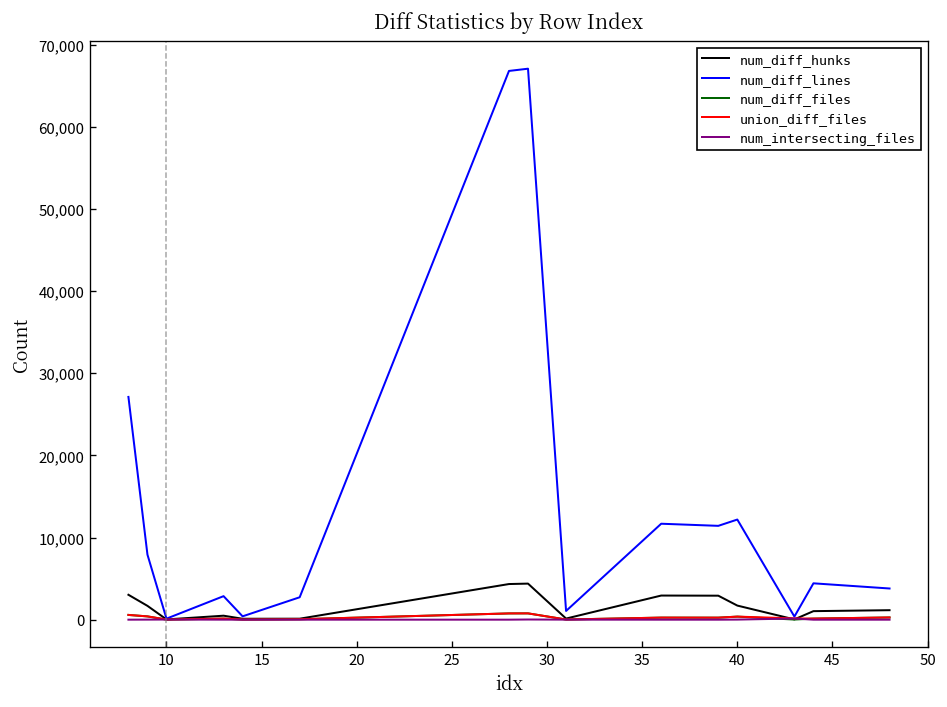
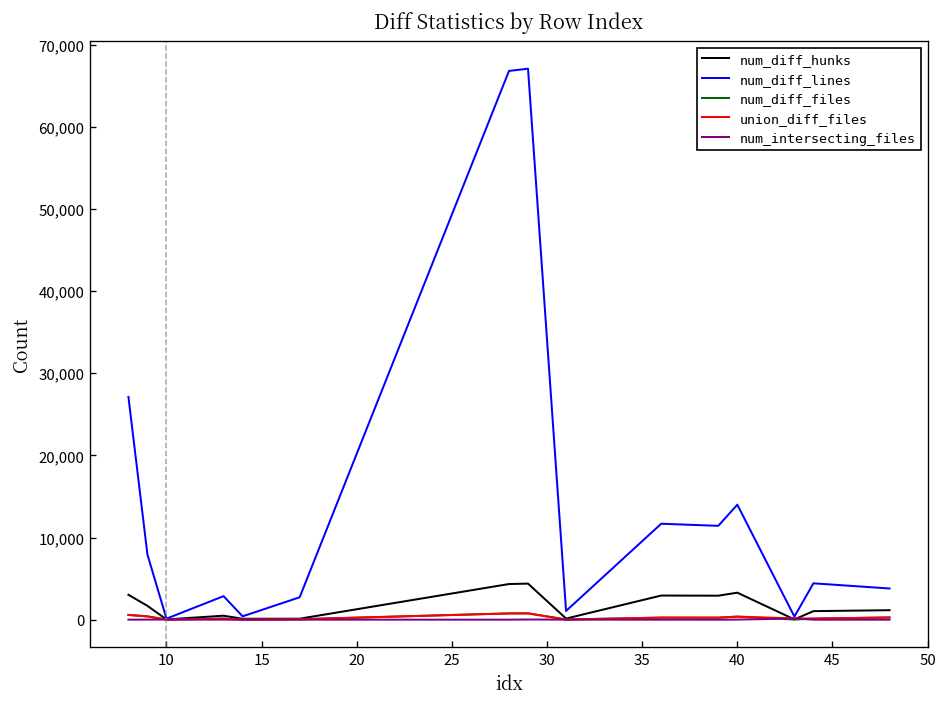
  {
    "num_diff_hunks": {
-     "40": "2,000"
+     "40": "3,000"
    },
    "num_diff_lines": {
-     "40": "12,000"
+     "40": "14,000"
    }
  }
